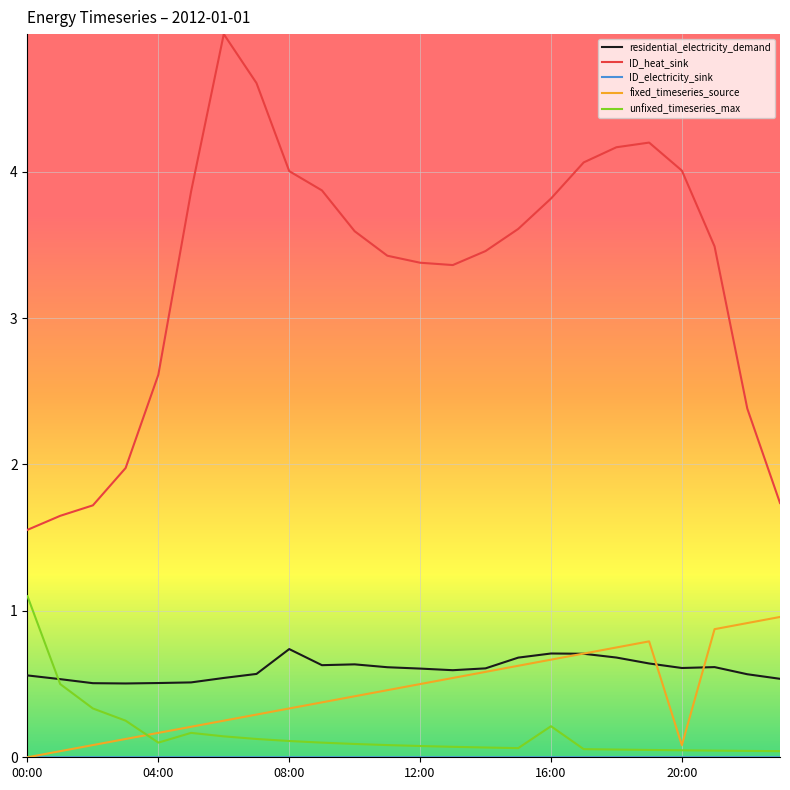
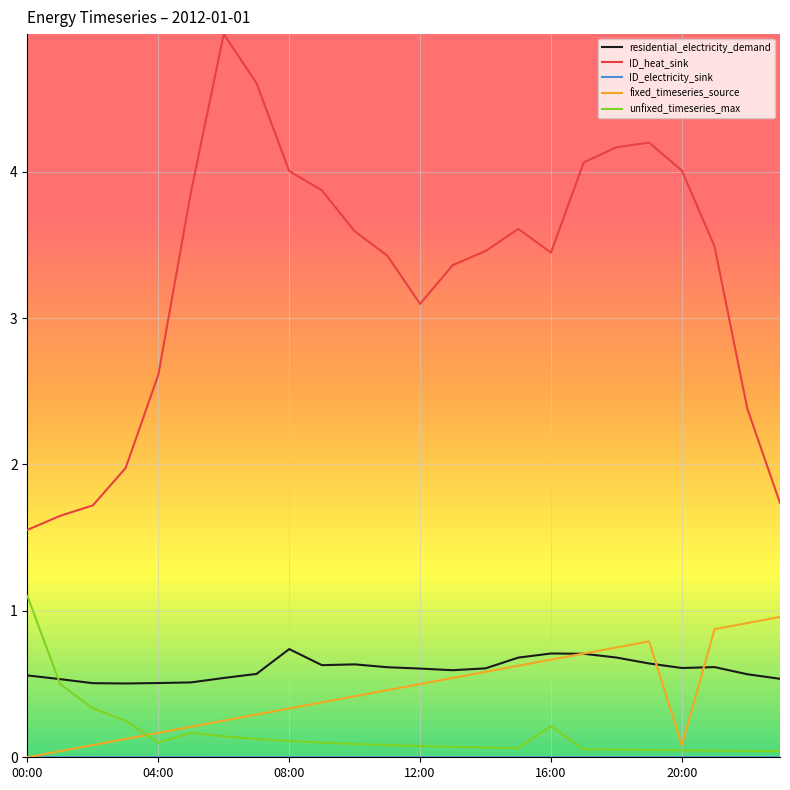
  {
    "residential_electricity_demand": {
      "00:00": 0.56,
      "04:00": 0.51,
      "08:00": 0.74,
      "12:00": 0.61,
      "16:00": 0.71,
      "20:00": 0.61
    },
    "ID_heat_sink": {
      "00:00": 1.55,
      "04:00": 2.61,
      "08:00": 4.00,
-     "12:00": 3.38,
-     "16:00": 3.82,
+     "12:00": 3.10,
+     "16:00": 3.45,
      "20:00": 4.01
    },
    "ID_electricity_sink": {
      "04:00": 0.00,
      "08:00": 0.00,
      "12:00": 0.00,
      "16:00": 0.00,
      "20:00": 0.00
    },
    "fixed_timeseries_source": {
      "04:00": 0.17,
      "08:00": 0.33,
      "12:00": 0.50,
      "16:00": 0.67,
      "20:00": 0.08
    },
    "unfixed_timeseries_max": {
      "00:00": 1.10,
      "04:00": 0.10,
      "08:00": 0.11,
      "12:00": 0.08,
      "16:00": 0.21,
      "20:00": 0.05
    }
  }
